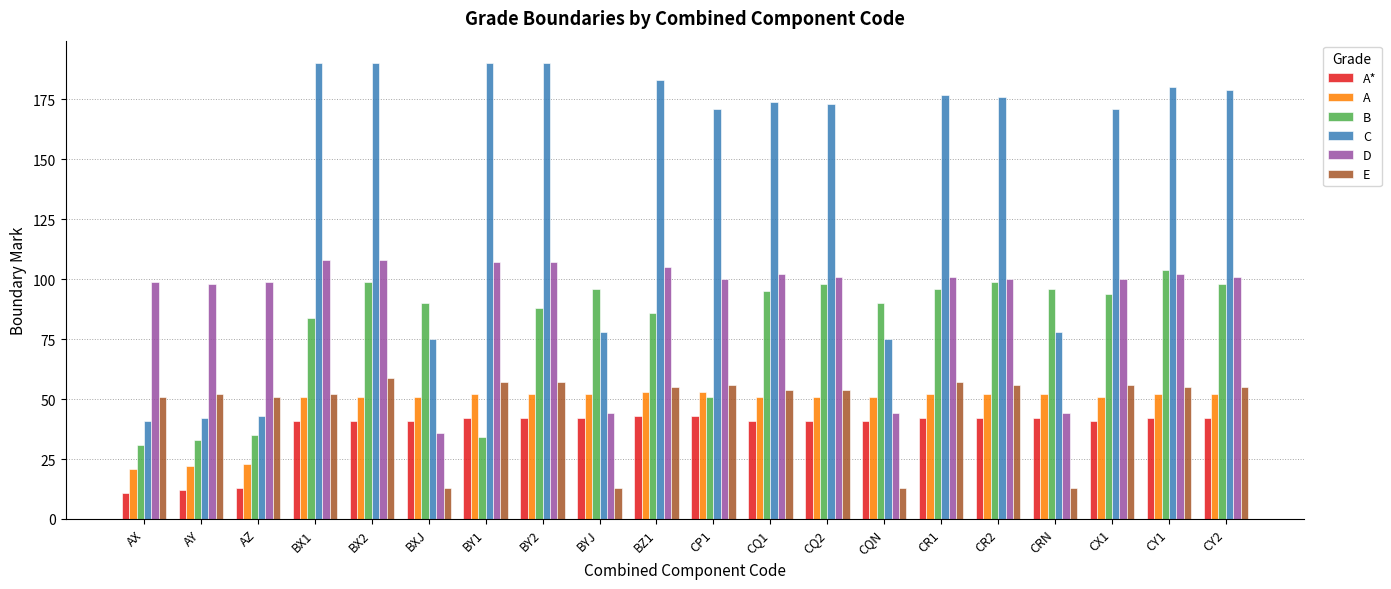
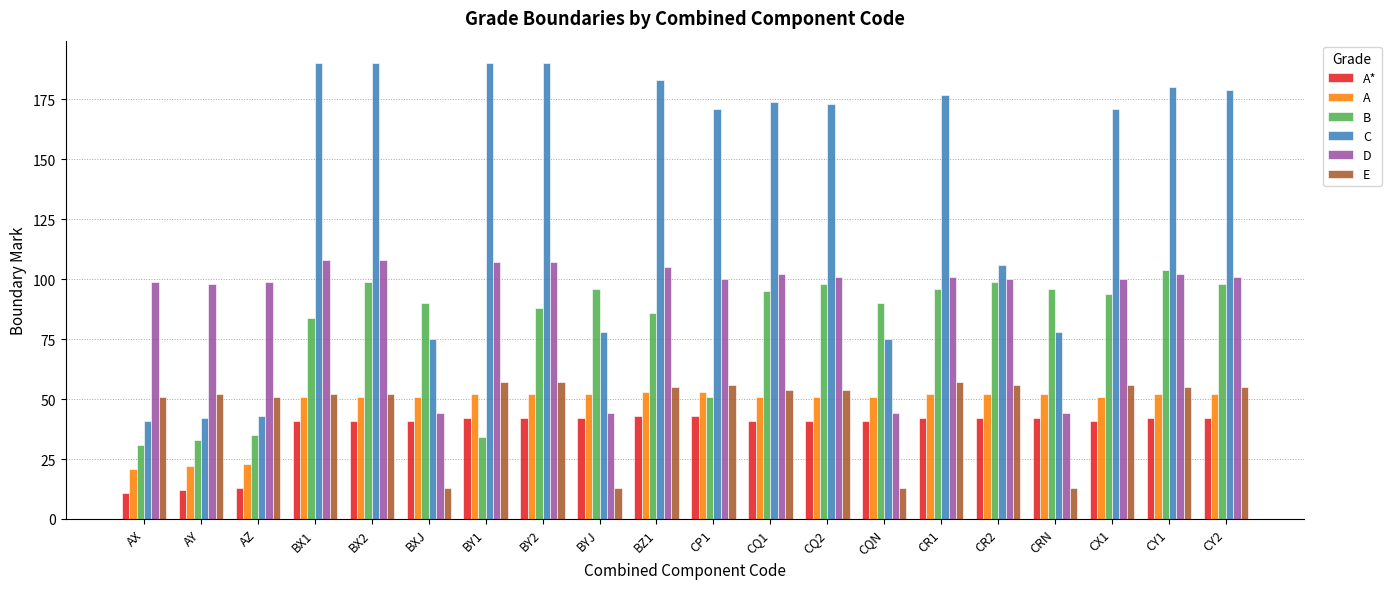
  {
    "A*": {
      "AX": 11,
      "AY": 12,
      "AZ": 13,
      "BX1": 41,
      "BX2": 41,
      "BXJ": 41,
      "BY1": 42,
      "BY2": 42,
      "BYJ": 42,
      "BZ1": 43,
      "CP1": 43,
      "CQ1": 41,
      "CQ2": 41,
      "CQN": 41,
      "CR1": 42,
      "CR2": 42,
      "CRN": 42,
      "CX1": 41,
      "CY1": 42,
      "CY2": 42
    },
    "A": {
      "AX": 21,
      "AY": 22,
      "AZ": 23,
      "BX1": 51,
      "BX2": 51,
      "BXJ": 51,
      "BY1": 52,
      "BY2": 52,
      "BYJ": 52,
      "BZ1": 53,
      "CP1": 53,
      "CQ1": 51,
      "CQ2": 51,
      "CQN": 51,
      "CR1": 52,
      "CR2": 52,
      "CRN": 52,
      "CX1": 51,
      "CY1": 52,
      "CY2": 52
    },
    "B": {
      "AX": 31,
      "AY": 33,
      "AZ": 35,
      "BX1": 84,
      "BX2": 99,
      "BXJ": 90,
      "BY1": 34,
      "BY2": 88,
      "BYJ": 96,
      "BZ1": 86,
      "CP1": 51,
      "CQ1": 95,
      "CQ2": 98,
      "CQN": 90,
      "CR1": 96,
      "CR2": 99,
      "CRN": 96,
      "CX1": 94,
      "CY1": 104,
      "CY2": 98
    },
    "C": {
      "AX": 41,
      "AY": 42,
      "AZ": 43,
      "BX1": 190,
      "BX2": 190,
      "BXJ": 75,
      "BY1": 190,
      "BY2": 190,
      "BYJ": 78,
      "BZ1": 183,
      "CP1": 171,
      "CQ1": 174,
      "CQ2": 173,
      "CQN": 75,
      "CR1": 177,
-     "CR2": 176,
+     "CR2": 106,
      "CRN": 78,
      "CX1": 171,
      "CY1": 180,
      "CY2": 179
    },
    "D": {
      "AX": 99,
      "AY": 98,
      "AZ": 99,
      "BX1": 108,
      "BX2": 108,
-     "BXJ": 36,
+     "BXJ": 44,
      "BY1": 107,
      "BY2": 107,
      "BYJ": 44,
      "BZ1": 105,
      "CP1": 100,
      "CQ1": 102,
      "CQ2": 101,
      "CQN": 44,
      "CR1": 101,
      "CR2": 100,
      "CRN": 44,
      "CX1": 100,
      "CY1": 102,
      "CY2": 101
    },
    "E": {
      "AX": 51,
      "AY": 52,
      "AZ": 51,
      "BX1": 52,
-     "BX2": 59,
+     "BX2": 52,
      "BXJ": 13,
      "BY1": 57,
      "BY2": 57,
      "BYJ": 13,
      "BZ1": 55,
      "CP1": 56,
      "CQ1": 54,
      "CQ2": 54,
      "CQN": 13,
      "CR1": 57,
      "CR2": 56,
      "CRN": 13,
      "CX1": 56,
      "CY1": 55,
      "CY2": 55
    }
  }
